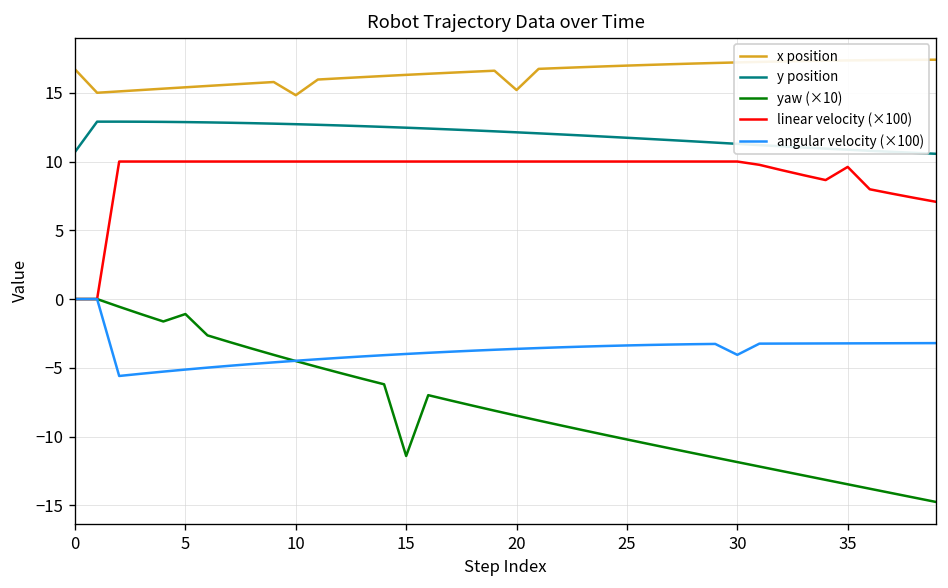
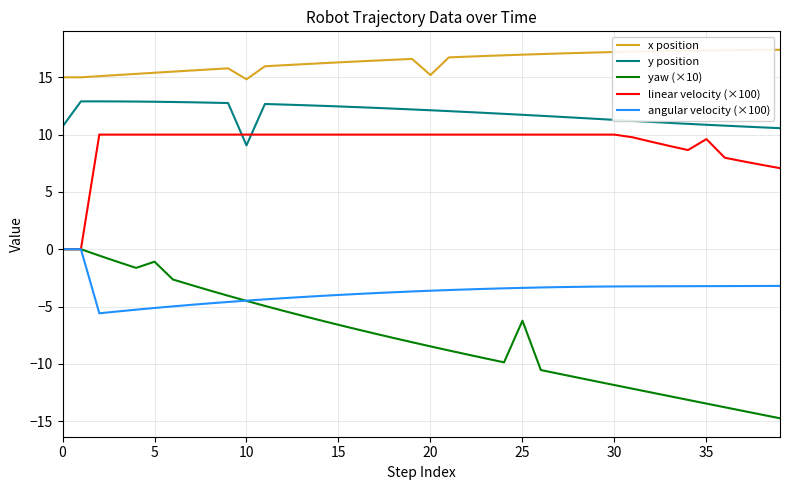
  {
    "x position": {
-     "0": 16.7,
+     "0": 15.0,
      "5": 15.4,
      "10": 14.8,
      "15": 16.3,
      "20": 15.2,
      "25": 17.0
    },
    "y position": {
      "0": 10.7,
      "5": 12.9,
-     "10": 12.7,
+     "10": 9.1,
      "15": 12.5,
      "20": 12.1,
      "25": 11.7,
      "35": 10.9
    },
    "yaw (×10)": {
      "5": -1.1,
-     "15": -11.4,
+     "15": -6.6,
      "20": -8.5,
-     "25": -10.2,
+     "25": -6.2,
      "30": -11.9,
      "35": -13.5
    },
    "linear velocity (×100)": {
      "5": 10.0,
      "10": 10.0,
      "15": 10.0,
      "20": 10.0,
      "25": 10.0,
      "30": 10.0,
      "35": 9.6
    },
    "angular velocity (×100)": {
      "5": -5.1,
      "15": -4.0,
      "20": -3.6,
      "25": -3.4,
-     "30": -4.1,
+     "30": -3.2,
      "35": -3.2
    }
  }
